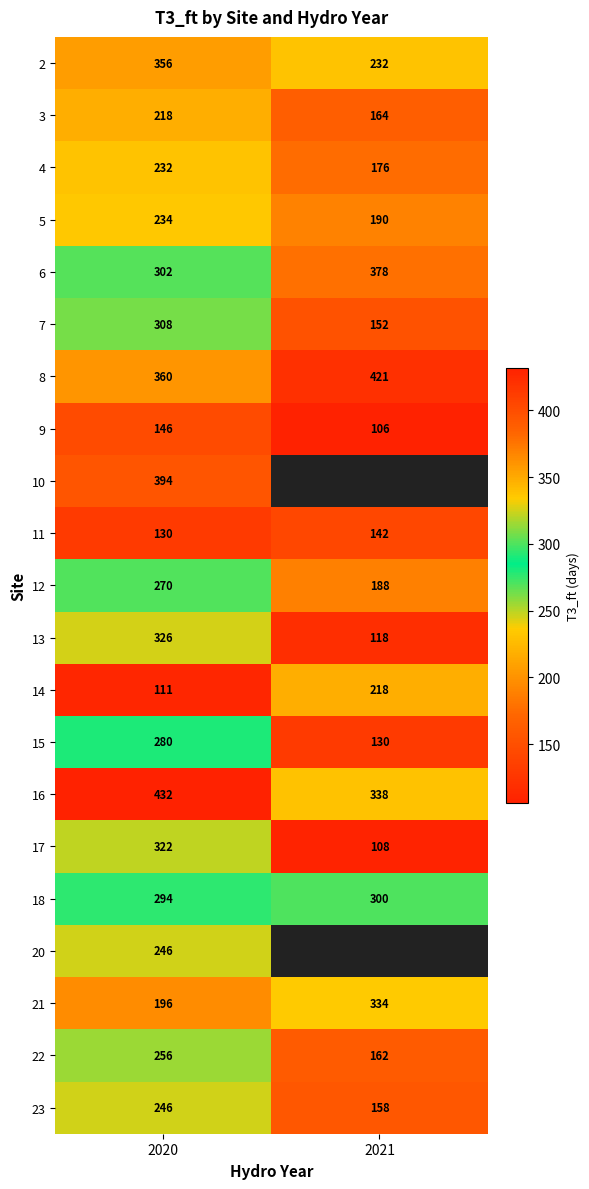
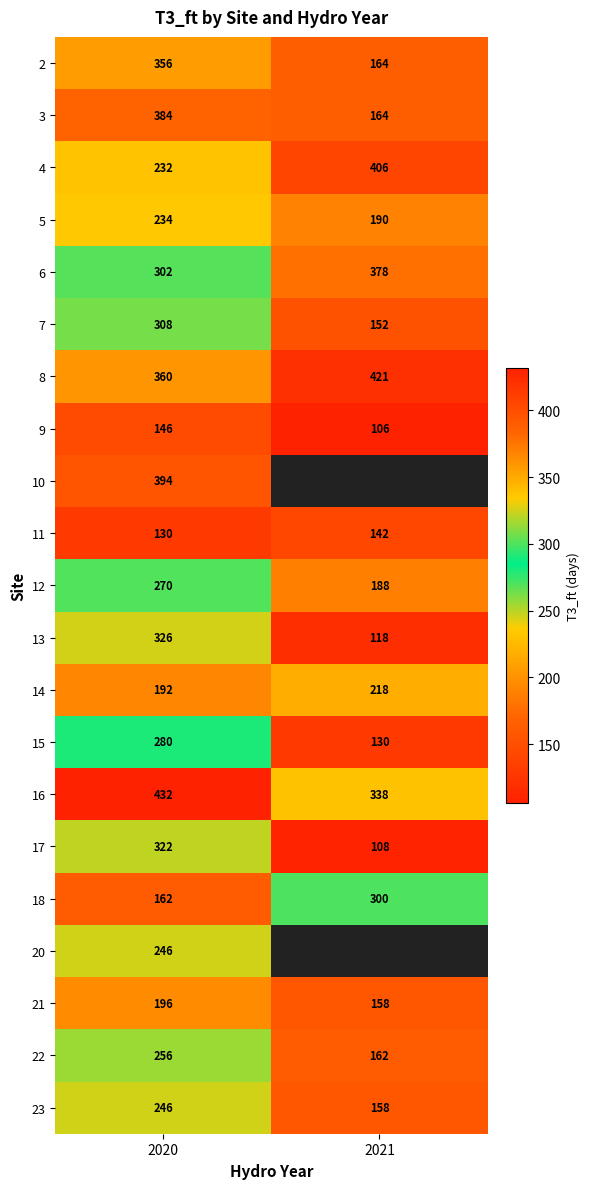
  {
    "2": {
      "2020": 356,
-     "2021": 232
+     "2021": 164
    },
    "3": {
-     "2020": 218,
+     "2020": 384,
      "2021": 164
    },
    "4": {
      "2020": 232,
-     "2021": 176
+     "2021": 406
    },
    "5": {
      "2020": 234,
      "2021": 190
    },
    "6": {
      "2020": 302,
      "2021": 378
    },
    "7": {
      "2020": 308,
      "2021": 152
    },
    "8": {
      "2020": 360,
      "2021": 421
    },
    "9": {
      "2020": 146,
      "2021": 106
    },
    "10": {
      "2020": 394
    },
    "11": {
      "2020": 130,
      "2021": 142
    },
    "12": {
      "2020": 270,
      "2021": 188
    },
    "13": {
      "2020": 326,
      "2021": 118
    },
    "14": {
-     "2020": 111,
+     "2020": 192,
      "2021": 218
    },
    "15": {
      "2020": 280,
      "2021": 130
    },
    "16": {
      "2020": 432,
      "2021": 338
    },
    "17": {
      "2020": 322,
      "2021": 108
    },
    "18": {
-     "2020": 294,
+     "2020": 162,
      "2021": 300
    },
    "20": {
      "2020": 246
    },
    "21": {
      "2020": 196,
-     "2021": 334
+     "2021": 158
    },
    "22": {
      "2020": 256,
      "2021": 162
    },
    "23": {
      "2020": 246,
      "2021": 158
    }
  }
